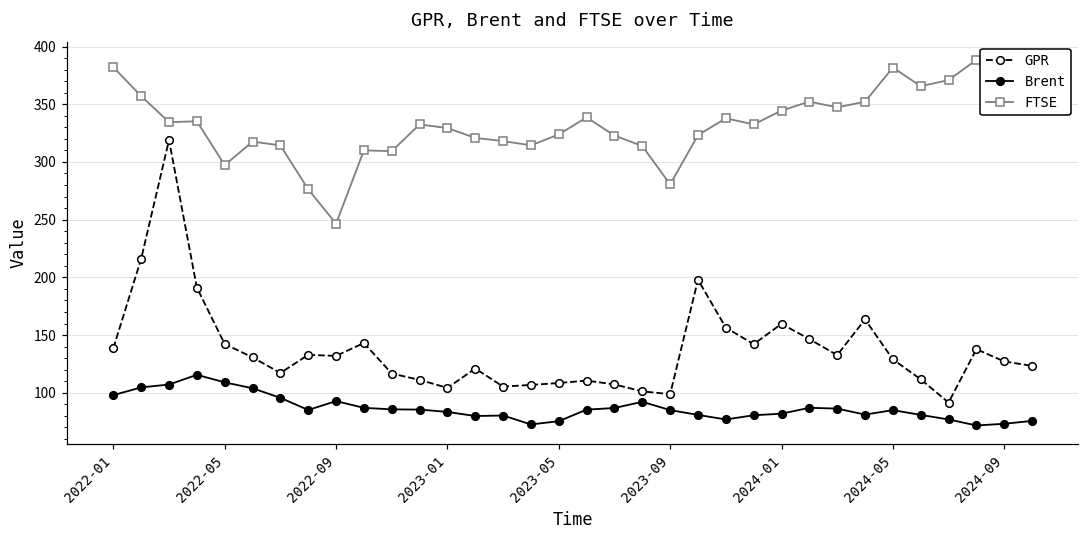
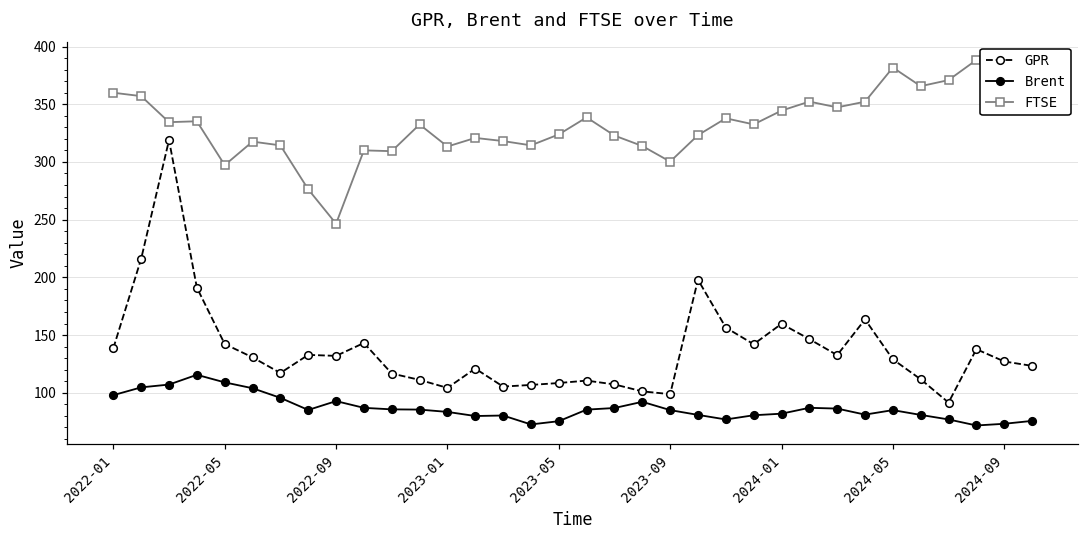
  {
    "FTSE": {
-     "2022-01": 382,
+     "2022-01": 360,
      "2022-05": 297,
      "2022-09": 247,
-     "2023-01": 329,
+     "2023-01": 313,
      "2023-05": 324,
-     "2023-09": 281,
+     "2023-09": 300,
      "2024-01": 344,
      "2024-05": 382
    }
  }
